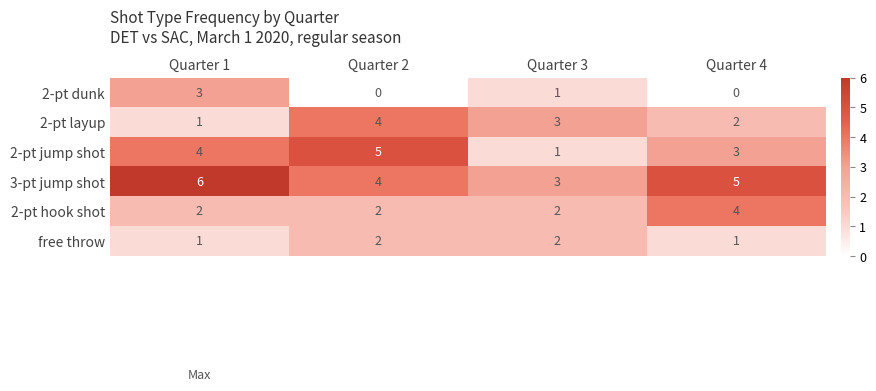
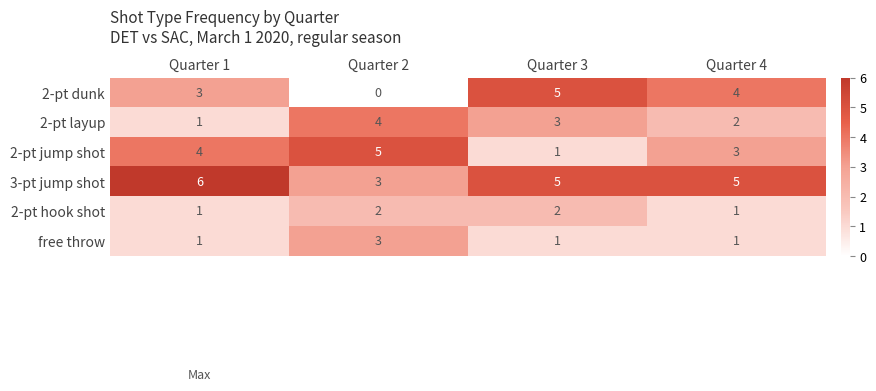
  {
    "2-pt dunk": {
      "Quarter 1": 3,
      "Quarter 2": 0,
-     "Quarter 3": 1,
-     "Quarter 4": 0
+     "Quarter 3": 5,
+     "Quarter 4": 4
    },
    "2-pt layup": {
      "Quarter 1": 1,
      "Quarter 2": 4,
      "Quarter 3": 3,
      "Quarter 4": 2
    },
    "2-pt jump shot": {
      "Quarter 1": 4,
      "Quarter 2": 5,
      "Quarter 3": 1,
      "Quarter 4": 3
    },
    "3-pt jump shot": {
      "Quarter 1": 6,
-     "Quarter 2": 4,
-     "Quarter 3": 3,
+     "Quarter 2": 3,
+     "Quarter 3": 5,
      "Quarter 4": 5
    },
    "2-pt hook shot": {
-     "Quarter 1": 2,
+     "Quarter 1": 1,
      "Quarter 2": 2,
      "Quarter 3": 2,
-     "Quarter 4": 4
+     "Quarter 4": 1
    },
    "free throw": {
      "Quarter 1": 1,
-     "Quarter 2": 2,
-     "Quarter 3": 2,
+     "Quarter 2": 3,
+     "Quarter 3": 1,
      "Quarter 4": 1
    }
  }
